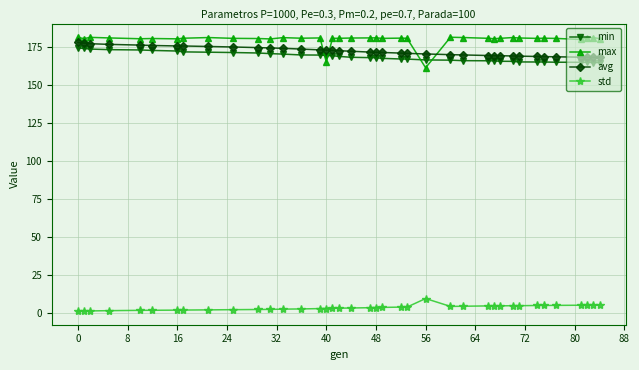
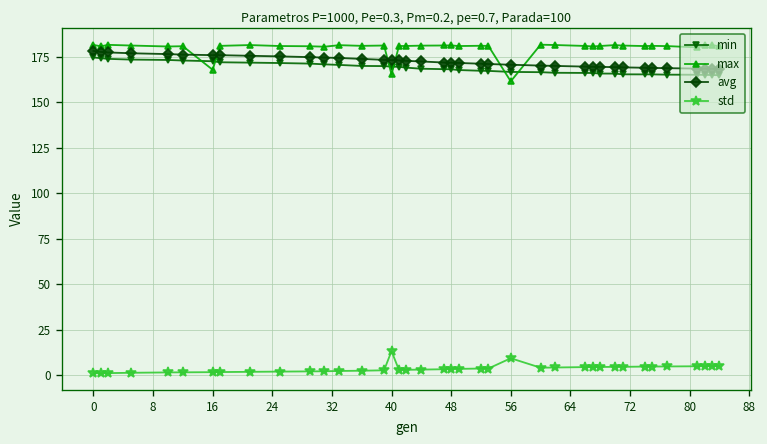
  {
    "max": {
      "0": 181,
-     "16": 181,
+     "16": 168,
      "40": 165,
      "48": 181,
      "56": 161
    },
    "std": {
      "0": 1,
      "16": 2,
-     "40": 3,
+     "40": 13,
      "48": 3,
      "56": 9
    }
  }
